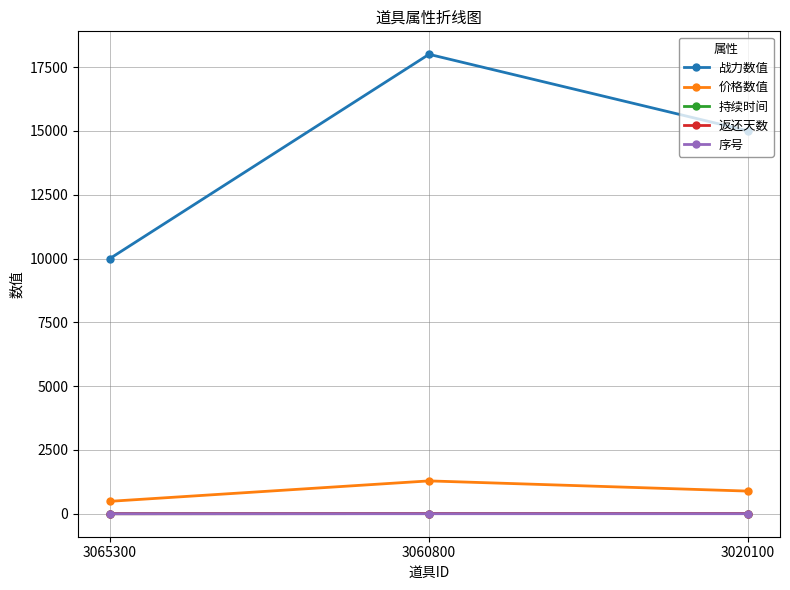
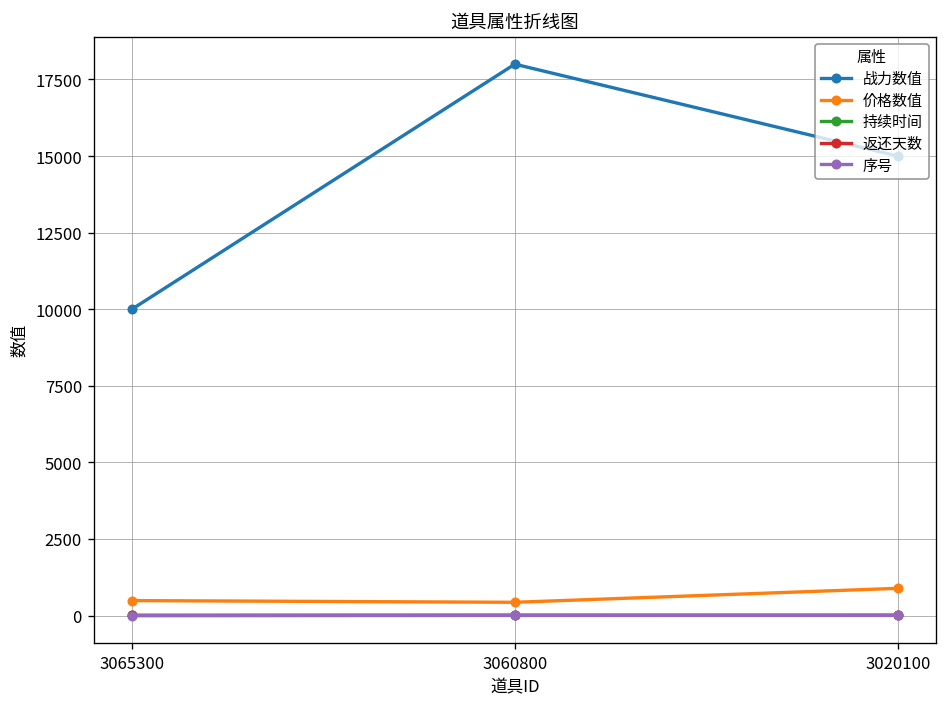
  {
    "战力数值": {
      "3065300": 10000,
      "3060800": 18000
    },
    "价格数值": {
      "3065300": 500,
-     "3060800": 1300,
+     "3060800": 400,
      "3020100": 900
    },
    "序号": {
      "3065300": 0,
      "3060800": 0,
      "3020100": 0
    }
  }
